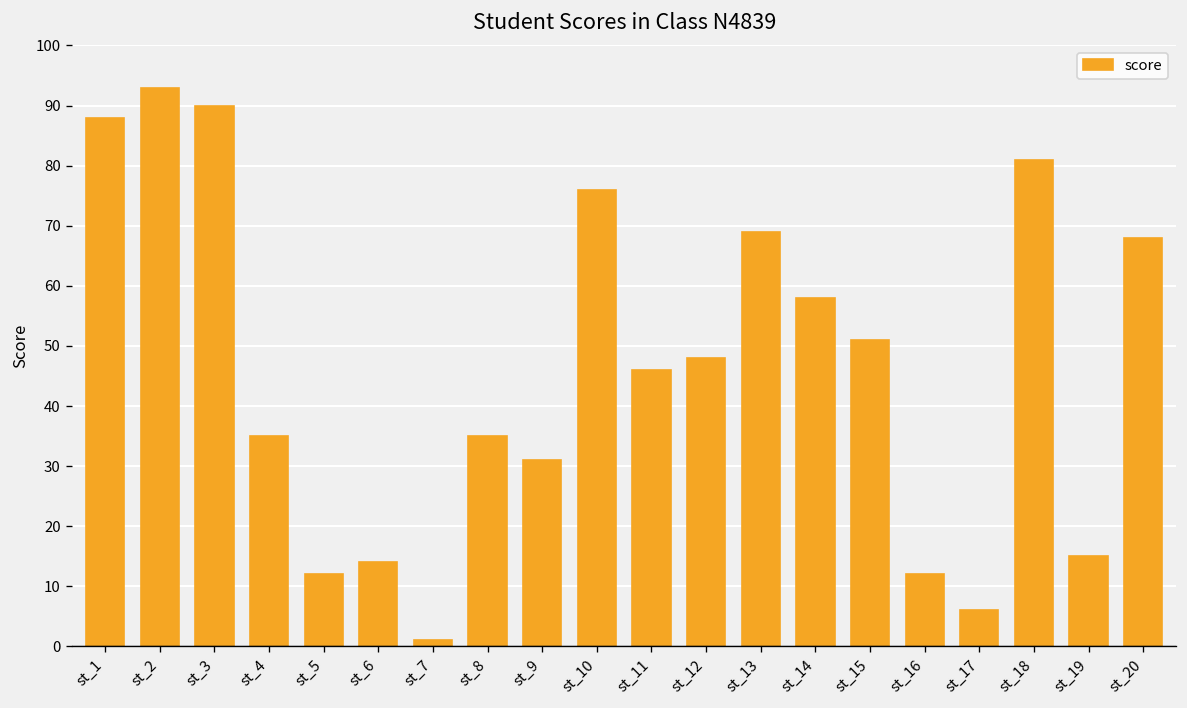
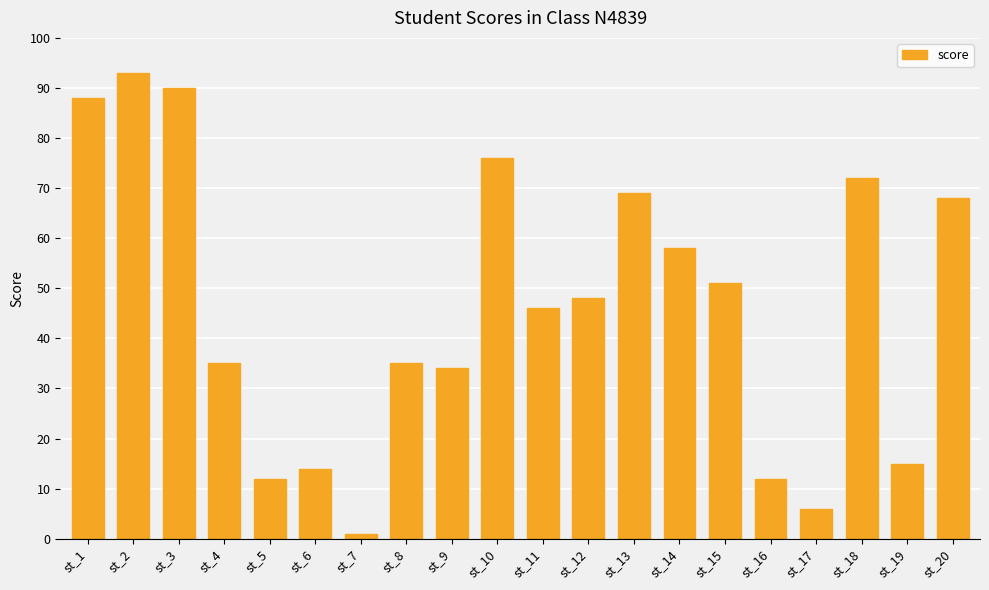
  {
    "st_1": 88,
    "st_2": 93,
    "st_3": 90,
    "st_4": 35,
    "st_5": 12,
    "st_6": 14,
    "st_7": 1,
    "st_8": 35,
-   "st_9": 31,
+   "st_9": 34,
    "st_10": 76,
    "st_11": 46,
    "st_12": 48,
    "st_13": 69,
    "st_14": 58,
    "st_15": 51,
    "st_16": 12,
    "st_17": 6,
-   "st_18": 81,
+   "st_18": 72,
    "st_19": 15,
    "st_20": 68
  }
